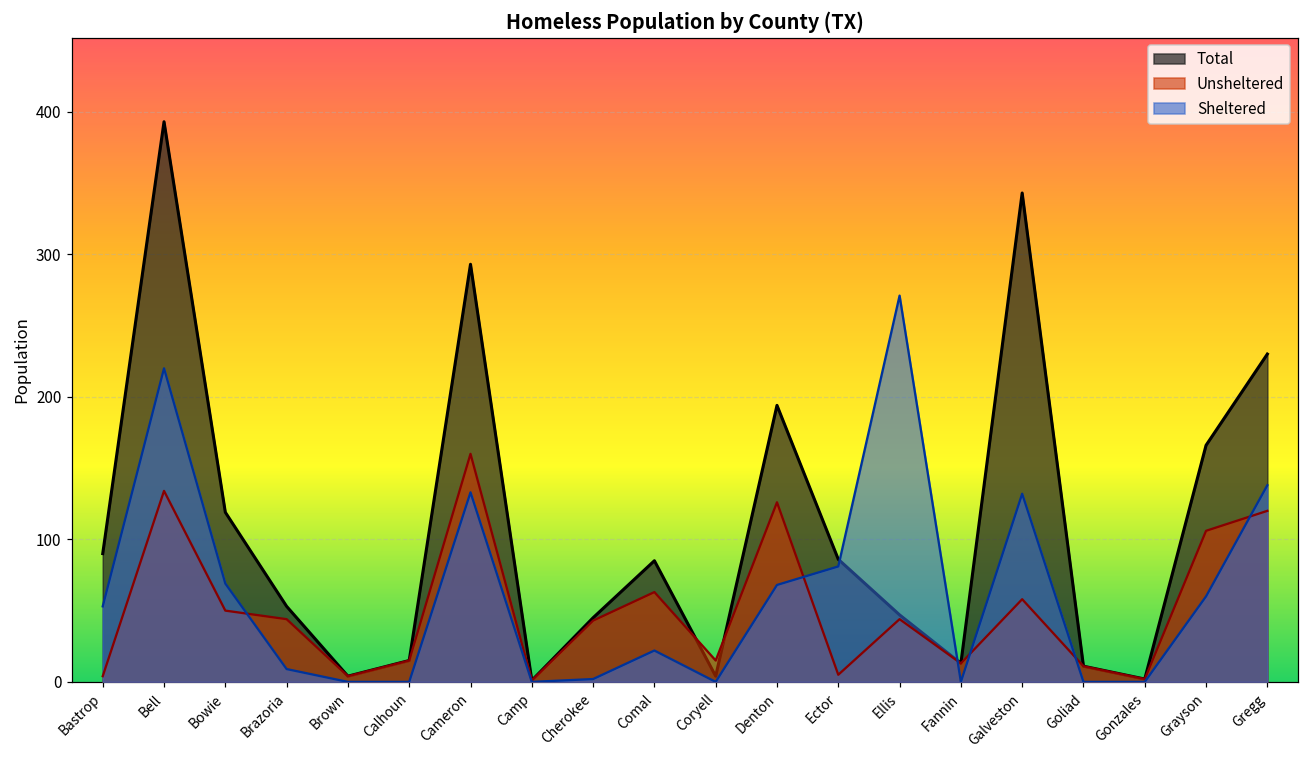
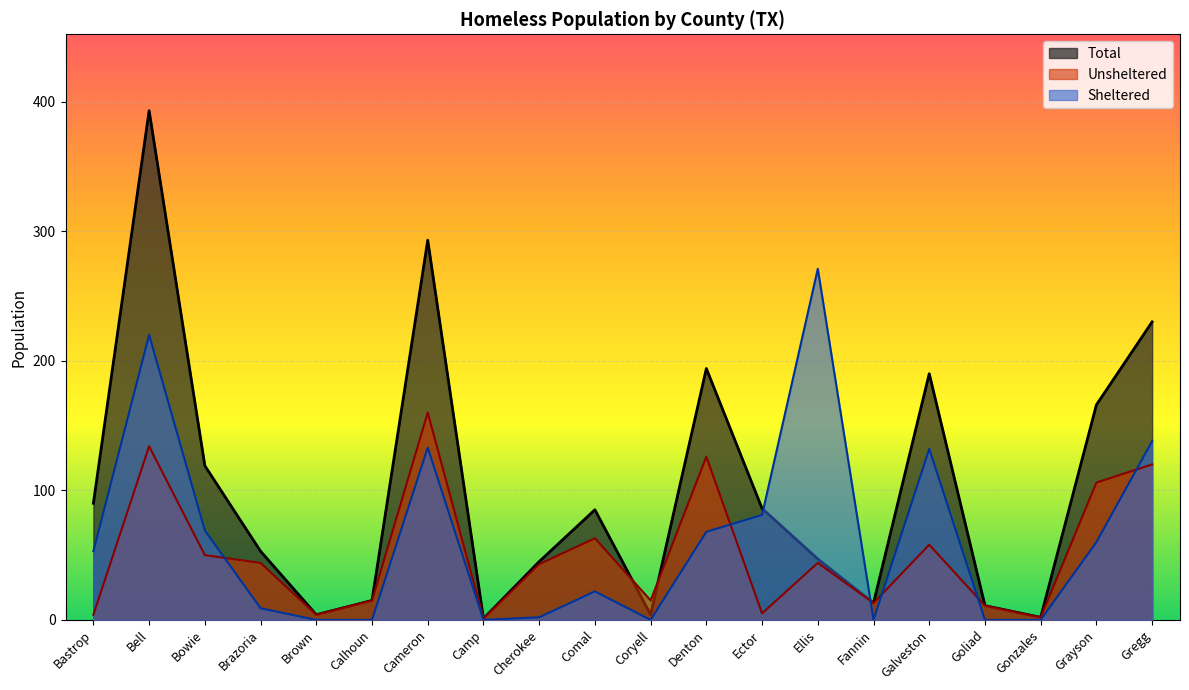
  {
    "Total": {
      "Bastrop": 90,
      "Bell": 393,
      "Bowie": 119,
      "Brazoria": 53,
      "Cameron": 293,
      "Cherokee": 45,
      "Comal": 85,
      "Coryell": 4,
      "Denton": 194,
      "Ector": 86,
      "Ellis": 47,
-     "Galveston": 343,
+     "Galveston": 190,
      "Grayson": 166,
      "Gregg": 230
    },
    "Unsheltered": {
      "Bastrop": 4,
      "Bell": 134,
      "Bowie": 50,
      "Brazoria": 44,
      "Cameron": 160,
      "Cherokee": 43,
      "Comal": 63,
      "Coryell": 15,
      "Denton": 126,
      "Ector": 5,
      "Ellis": 44,
      "Galveston": 58,
      "Grayson": 106,
      "Gregg": 120
    },
    "Sheltered": {
      "Bastrop": 53,
      "Bell": 220,
      "Bowie": 69,
      "Brazoria": 9,
      "Brown": 0,
      "Calhoun": 0,
      "Cameron": 133,
      "Cherokee": 2,
      "Comal": 22,
      "Coryell": 0,
      "Denton": 68,
      "Ector": 81,
      "Ellis": 271,
      "Fannin": 0,
      "Galveston": 132,
      "Goliad": 0,
      "Gonzales": 0,
      "Grayson": 60,
      "Gregg": 138
    }
  }
